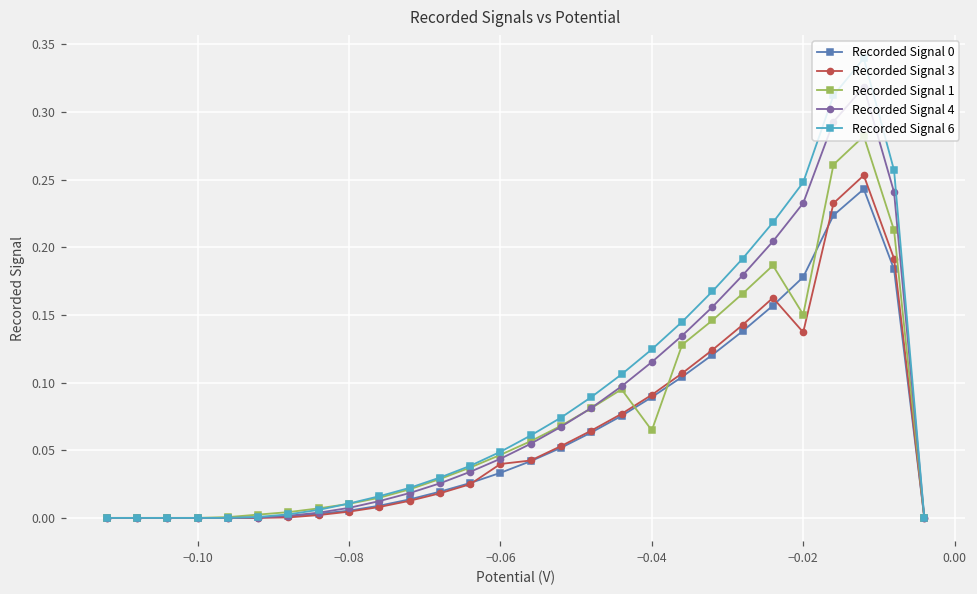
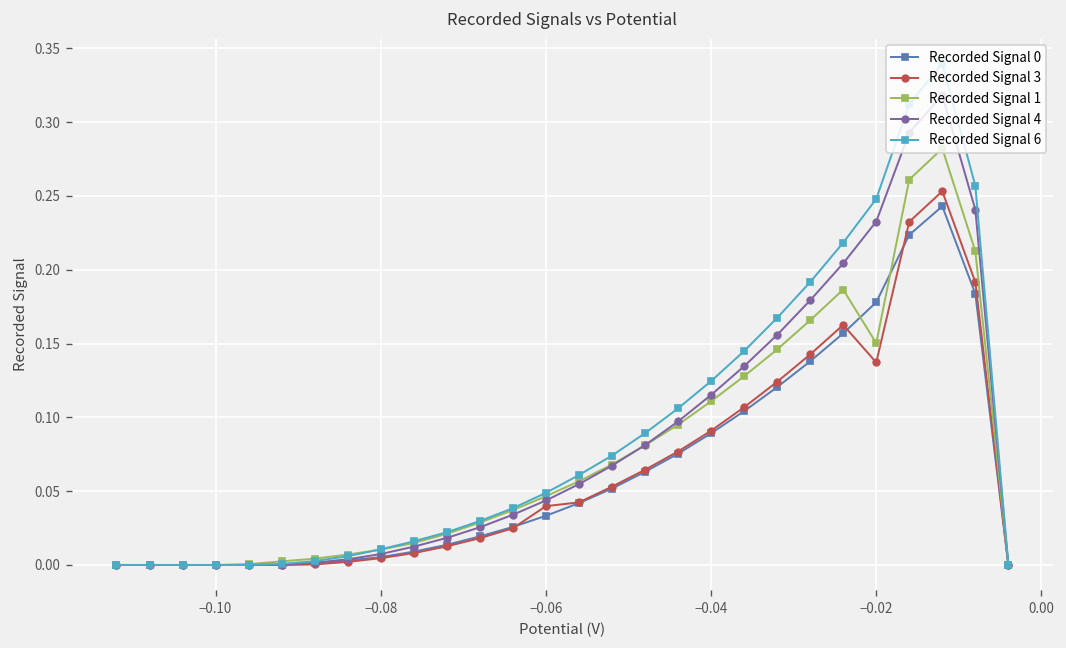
  {
    "Recorded Signal 3": {
      "−0.06": 0.040,
      "−0.02": 0.137
    },
    "Recorded Signal 1": {
      "−0.06": 0.047,
-     "−0.04": 0.065,
+     "−0.04": 0.111,
      "−0.02": 0.150
    }
  }
